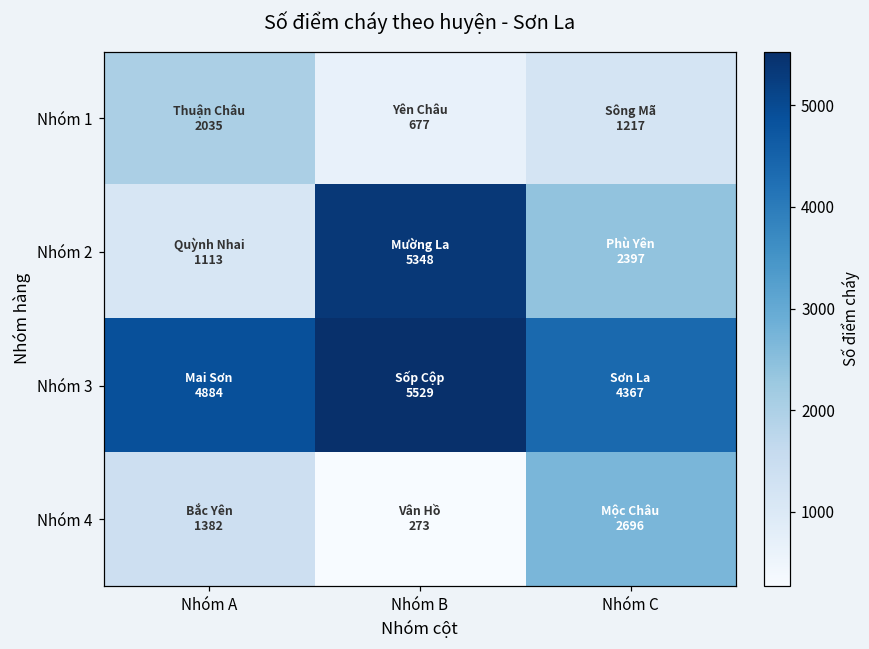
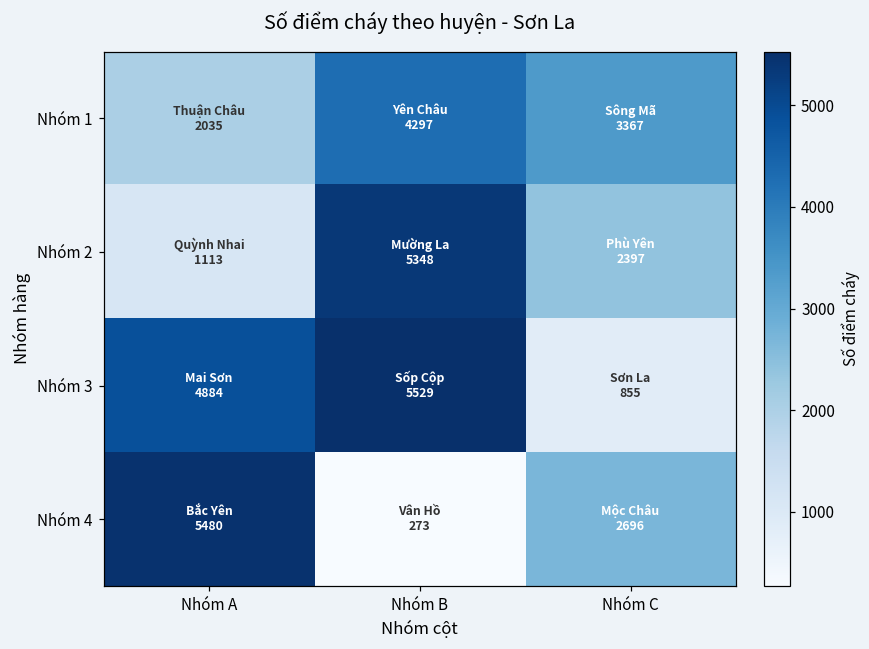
  {
    "Nhóm 1": {
      "Nhóm A": 2035,
-     "Nhóm B": 677,
-     "Nhóm C": 1217
+     "Nhóm B": 4297,
+     "Nhóm C": 3367
    },
    "Nhóm 2": {
      "Nhóm A": 1113,
      "Nhóm B": 5348,
      "Nhóm C": 2397
    },
    "Nhóm 3": {
      "Nhóm A": 4884,
      "Nhóm B": 5529,
-     "Nhóm C": 4367
+     "Nhóm C": 855
    },
    "Nhóm 4": {
-     "Nhóm A": 1382,
+     "Nhóm A": 5480,
      "Nhóm B": 273,
      "Nhóm C": 2696
    }
  }
